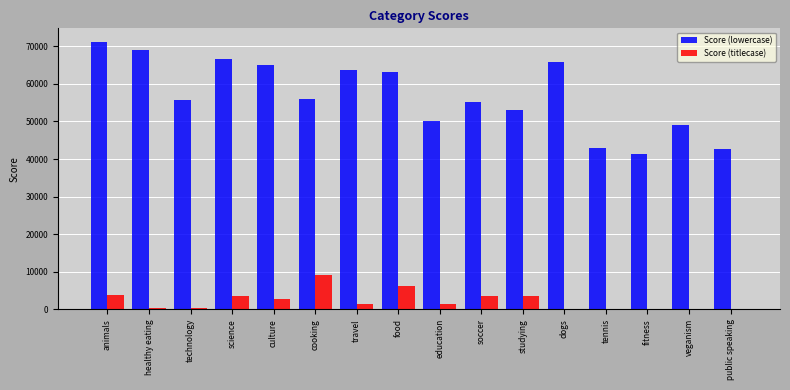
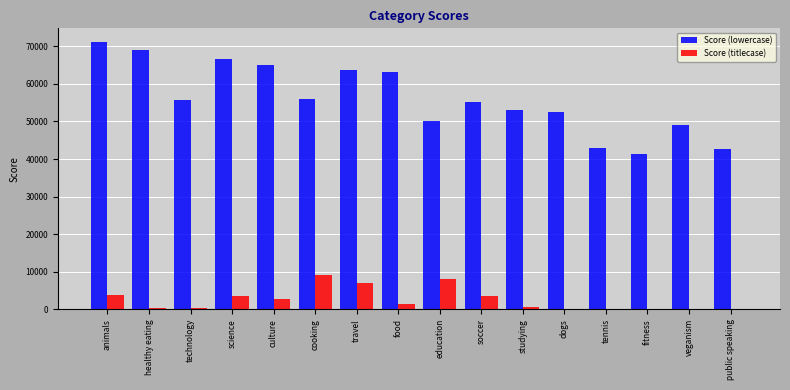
  {
    "Score (lowercase)": {
      "animals": 71000,
      "healthy eating": 69000,
      "technology": 56000,
      "science": 67000,
      "culture": 65000,
      "cooking": 56000,
      "travel": 64000,
      "food": 63000,
      "education": 50000,
      "soccer": 55000,
      "studying": 53000,
-     "dogs": 66000,
+     "dogs": 53000,
      "tennis": 43000,
      "fitness": 41000,
      "veganism": 49000,
      "public speaking": 43000
    },
    "Score (titlecase)": {
      "animals": 4000,
      "science": 4000,
      "culture": 3000,
      "cooking": 9000,
-     "travel": 1000,
-     "food": 6000,
-     "education": 1000,
+     "travel": 7000,
+     "food": 1000,
+     "education": 8000,
      "soccer": 3000,
-     "studying": 4000,
+     "studying": 1000,
      "dogs": 0,
      "tennis": 0,
      "fitness": 0,
      "veganism": 0,
      "public speaking": 0
    }
  }
